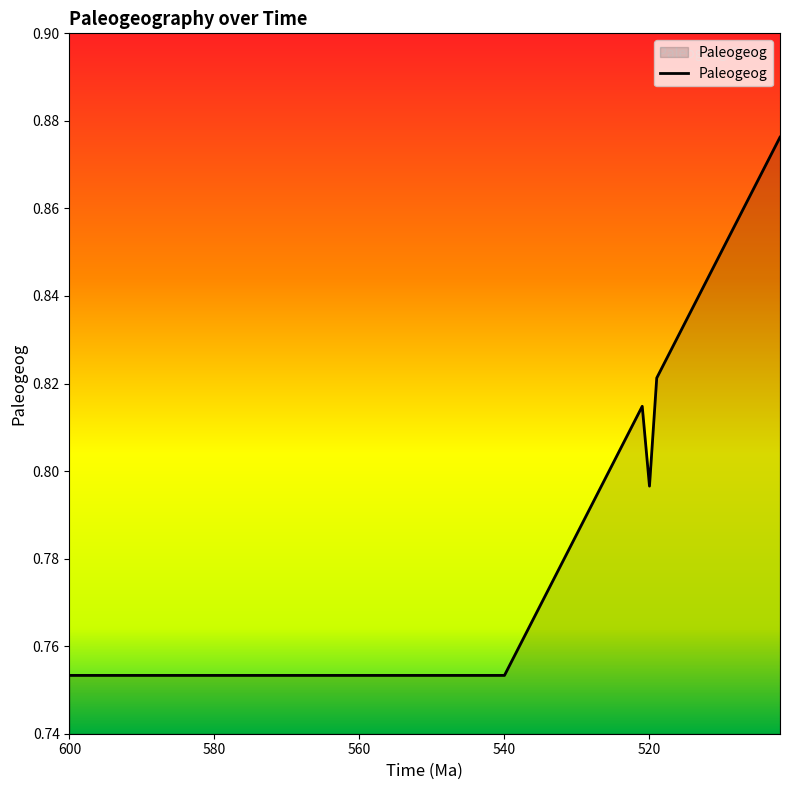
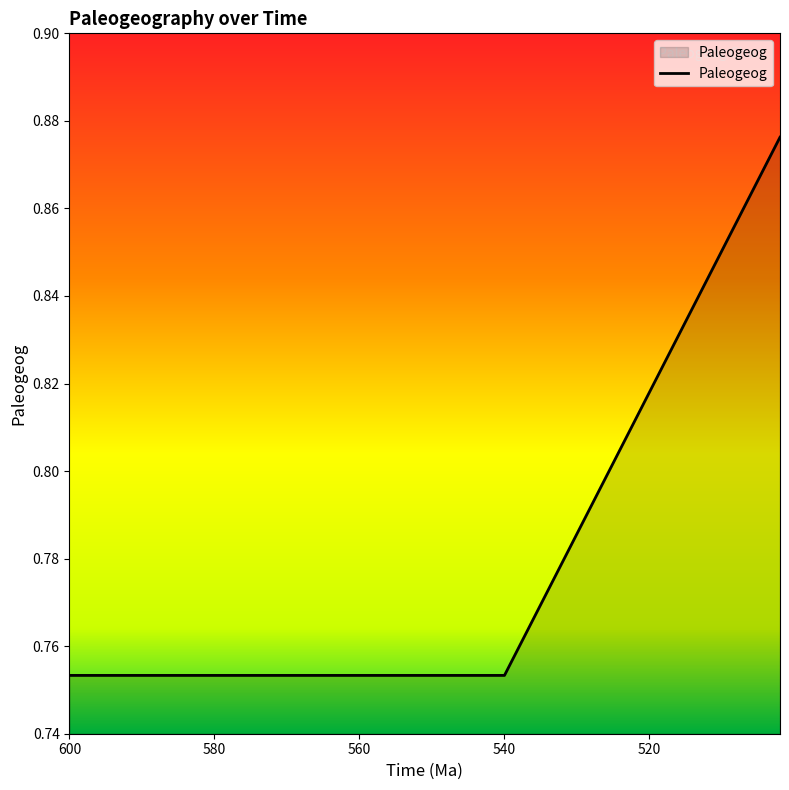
  {
    "600": 0.753,
    "540": 0.753,
-   "520": 0.797
+   "520": 0.818
  }
